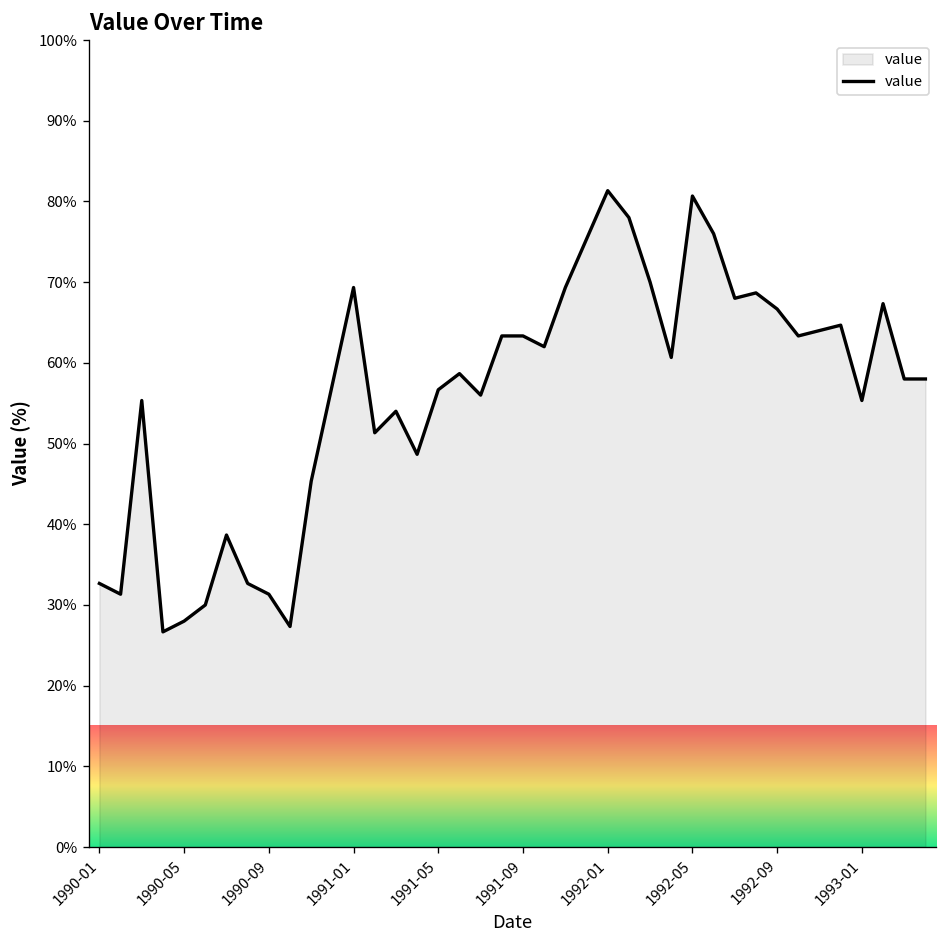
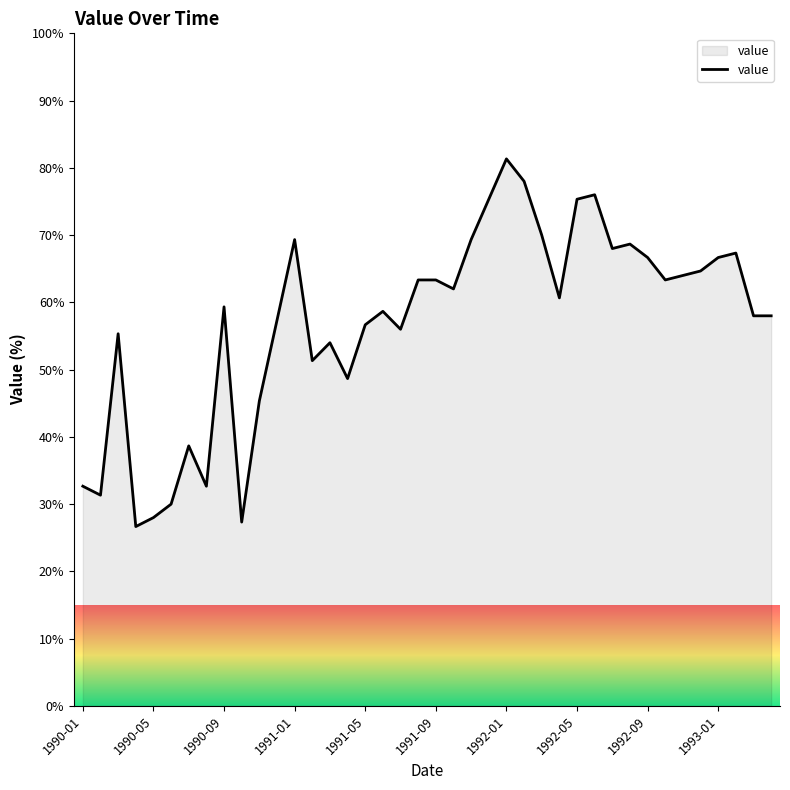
  {
    "1990-01": "33%",
    "1990-05": "28%",
-   "1990-09": "31%",
+   "1990-09": "59%",
    "1991-01": "69%",
    "1991-05": "57%",
    "1991-09": "63%",
    "1992-01": "81%",
-   "1992-05": "81%",
+   "1992-05": "75%",
    "1992-09": "67%",
-   "1993-01": "55%"
+   "1993-01": "67%"
  }
